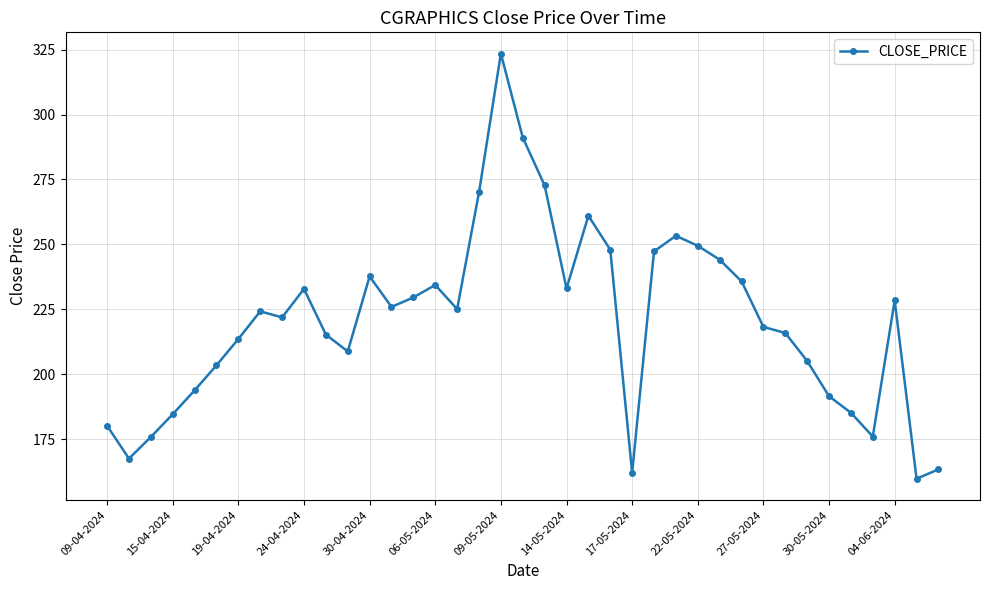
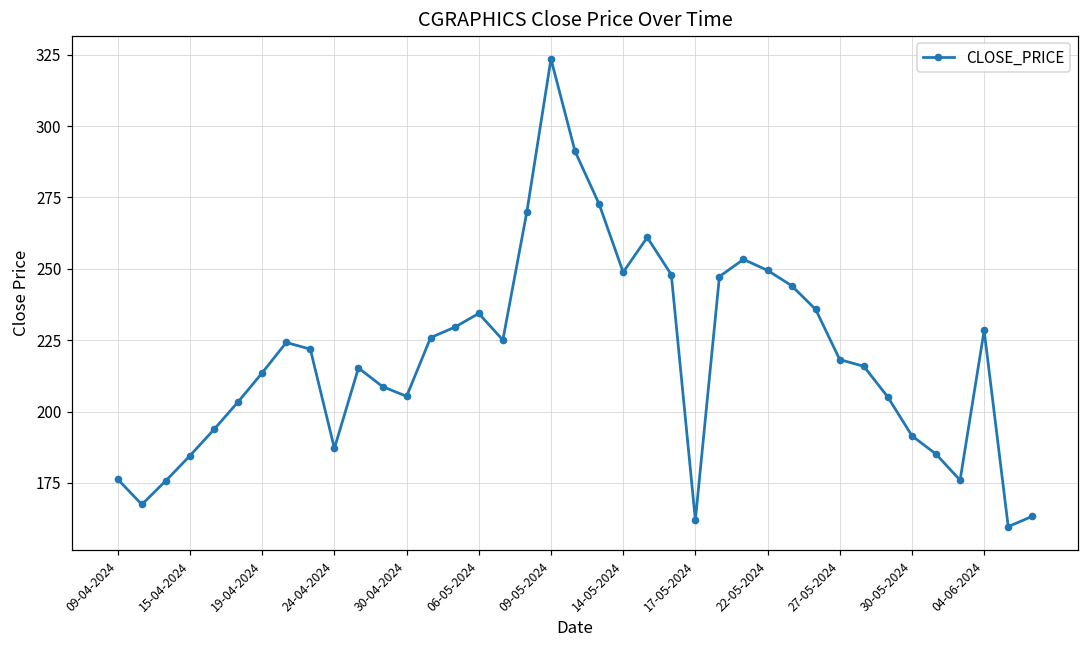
  {
-   "09-04-2024": 180,
+   "09-04-2024": 176,
    "15-04-2024": 185,
    "19-04-2024": 214,
-   "24-04-2024": 233,
-   "30-04-2024": 238,
+   "24-04-2024": 187,
+   "30-04-2024": 205,
    "06-05-2024": 234,
    "09-05-2024": 324,
-   "14-05-2024": 233,
+   "14-05-2024": 249,
    "17-05-2024": 162,
    "22-05-2024": 249,
    "27-05-2024": 218,
    "30-05-2024": 192,
    "04-06-2024": 228
  }
